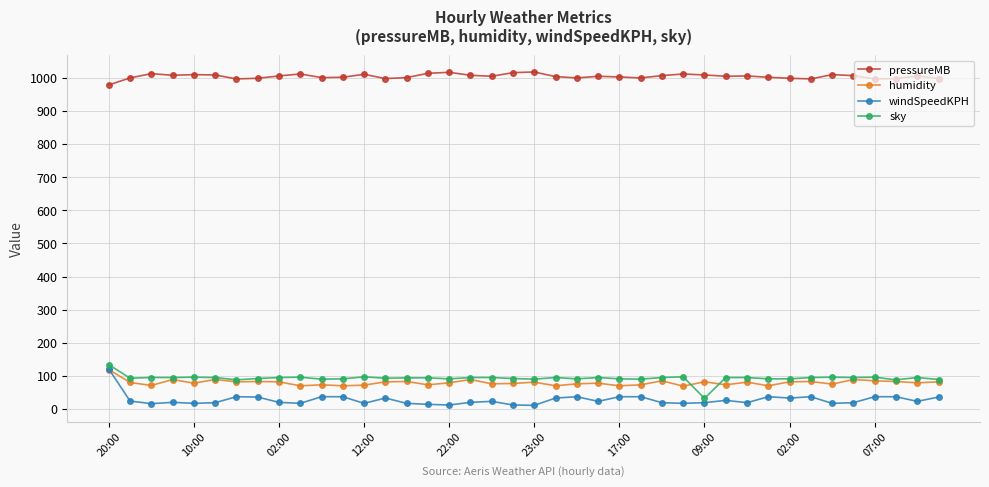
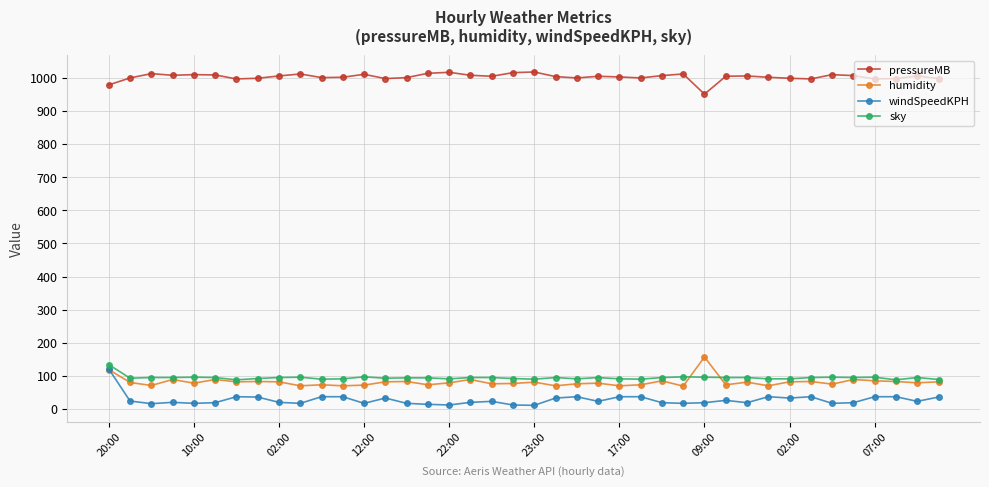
  {
    "pressureMB": {
      "20:00": 980,
      "22:00": 1020,
-     "09:00": 1010
+     "09:00": 950
    },
    "humidity": {
      "22:00": 80,
-     "09:00": 80
+     "09:00": 160
    },
    "windSpeedKPH": {
      "22:00": 10,
      "09:00": 20
    },
    "sky": {
      "20:00": 130,
      "22:00": 90,
-     "09:00": 30
+     "09:00": 100
    }
  }
